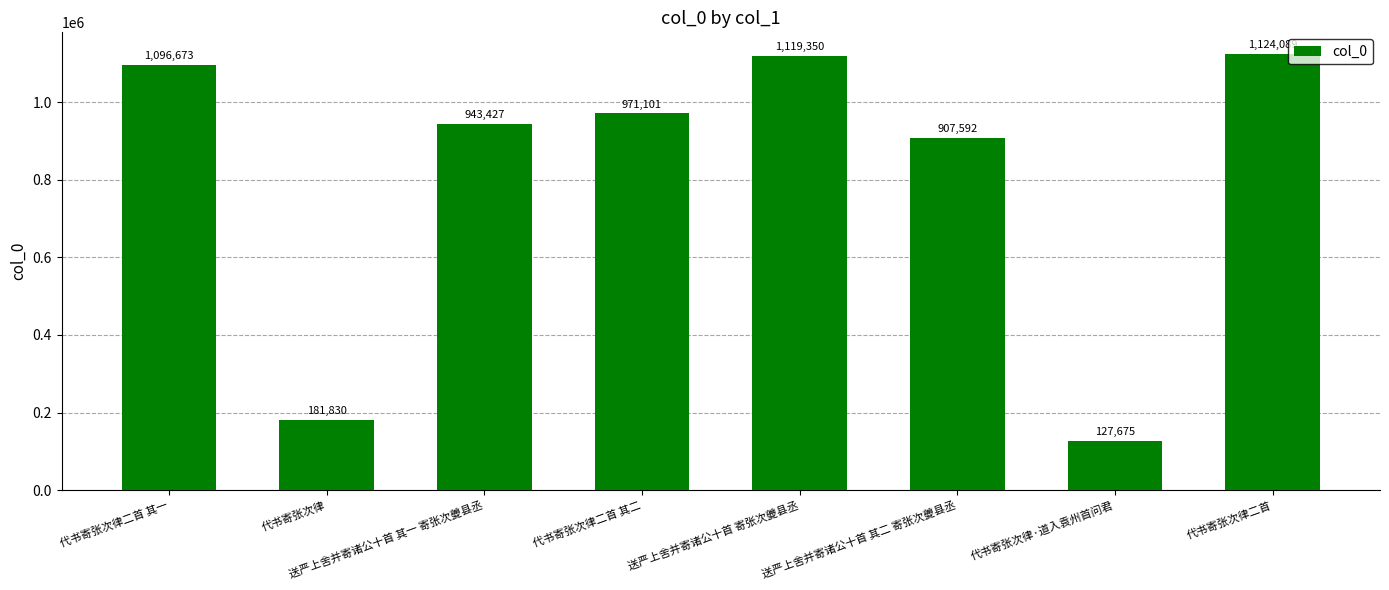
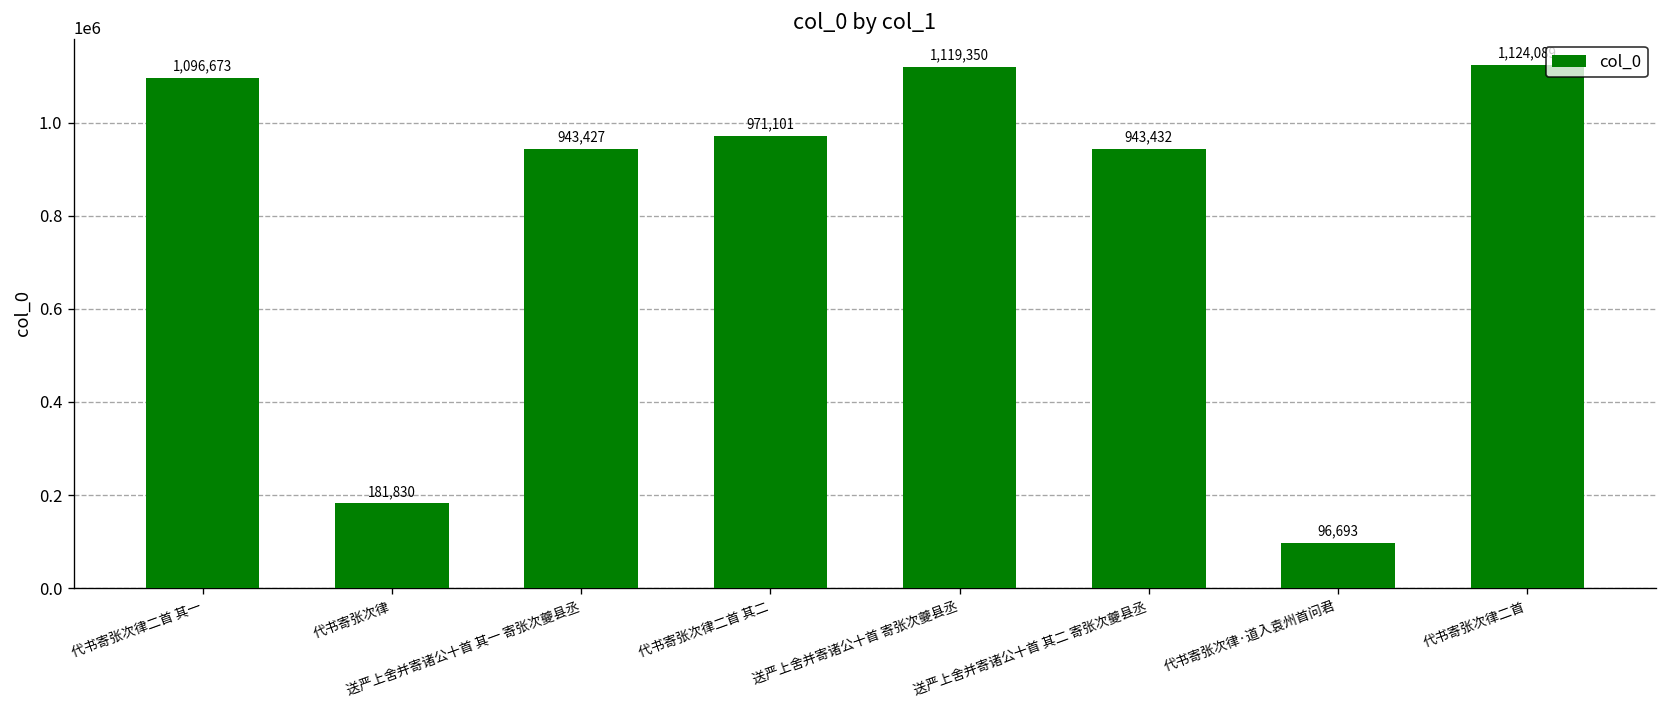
  {
    "代书寄张次律二首 其一": "1,096,673",
    "代书寄张次律": "181,830",
    "送严上舍并寄诸公十首 其一 寄张次夔县丞": "943,427",
    "代书寄张次律二首 其二": "971,101",
    "送严上舍并寄诸公十首 寄张次夔县丞": "1,119,350",
-   "送严上舍并寄诸公十首 其二 寄张次夔县丞": "907,592",
-   "代书寄张次律·道入袁州首问君": "127,675"
+   "送严上舍并寄诸公十首 其二 寄张次夔县丞": "943,432",
+   "代书寄张次律·道入袁州首问君": "96,693"
  }
